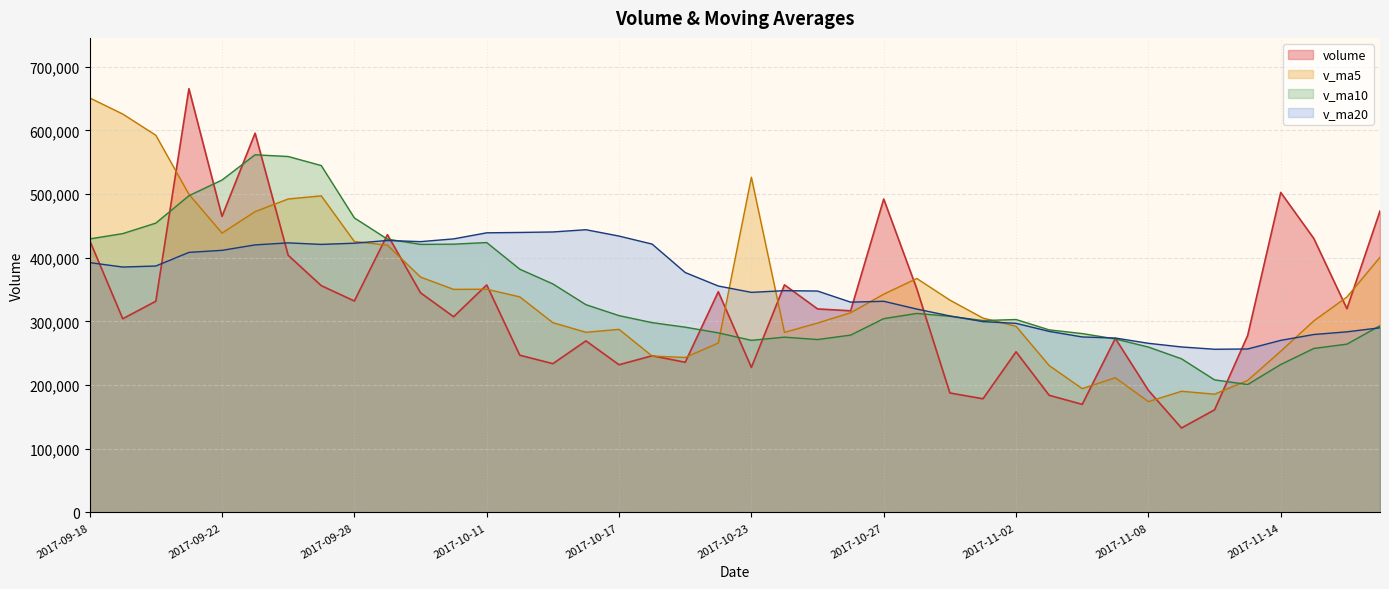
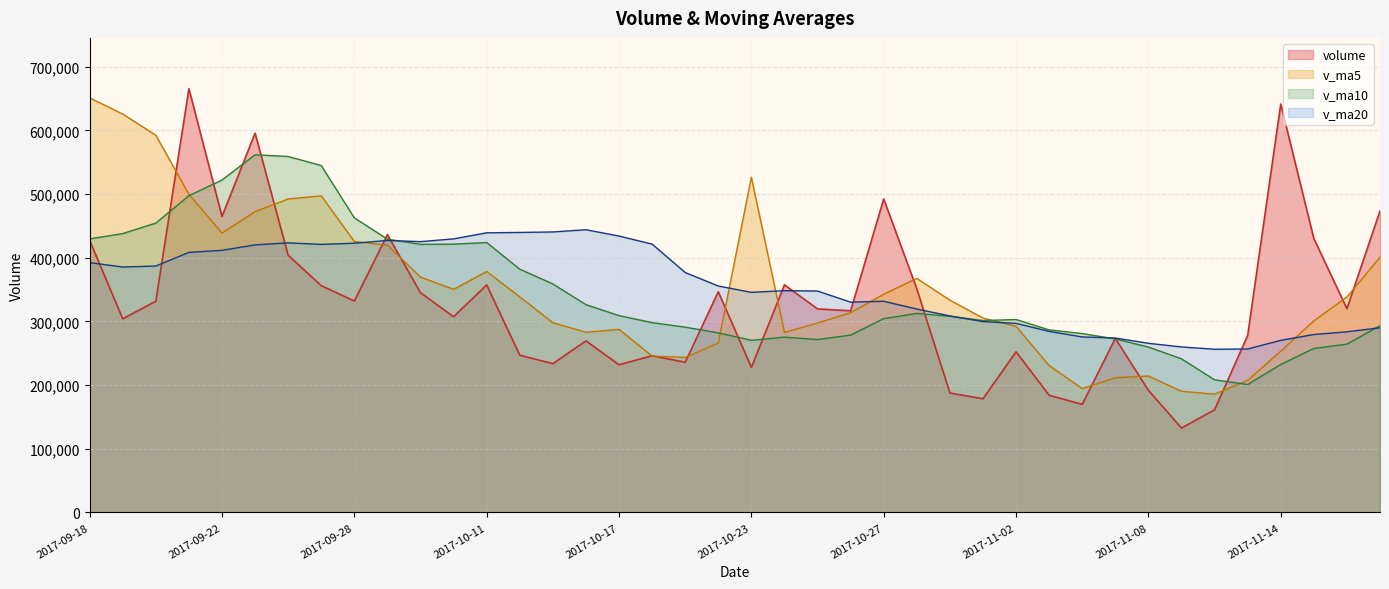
  {
    "volume": {
      "2017-09-22": "460,000",
      "2017-09-28": "330,000",
      "2017-10-11": "360,000",
      "2017-10-17": "230,000",
      "2017-10-23": "230,000",
      "2017-10-27": "490,000",
      "2017-11-02": "250,000",
      "2017-11-08": "190,000",
-     "2017-11-14": "500,000"
+     "2017-11-14": "640,000"
    },
    "v_ma5": {
      "2017-09-18": "650,000",
      "2017-09-22": "440,000",
-     "2017-10-11": "350,000",
+     "2017-10-11": "380,000",
      "2017-10-17": "290,000",
      "2017-10-23": "530,000",
      "2017-10-27": "340,000",
      "2017-11-02": "290,000",
-     "2017-11-08": "170,000",
+     "2017-11-08": "210,000",
      "2017-11-14": "250,000"
    }
  }
